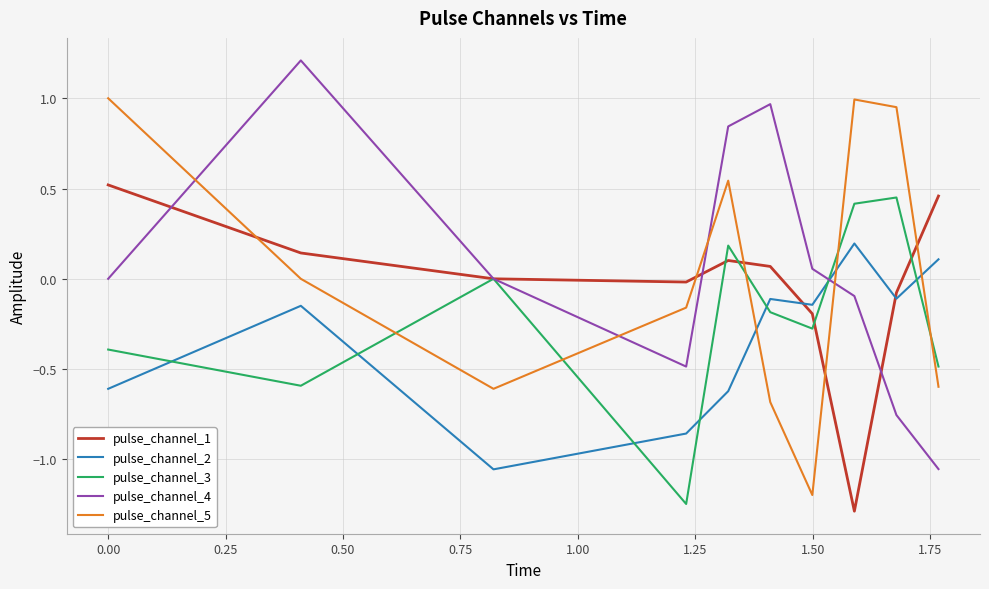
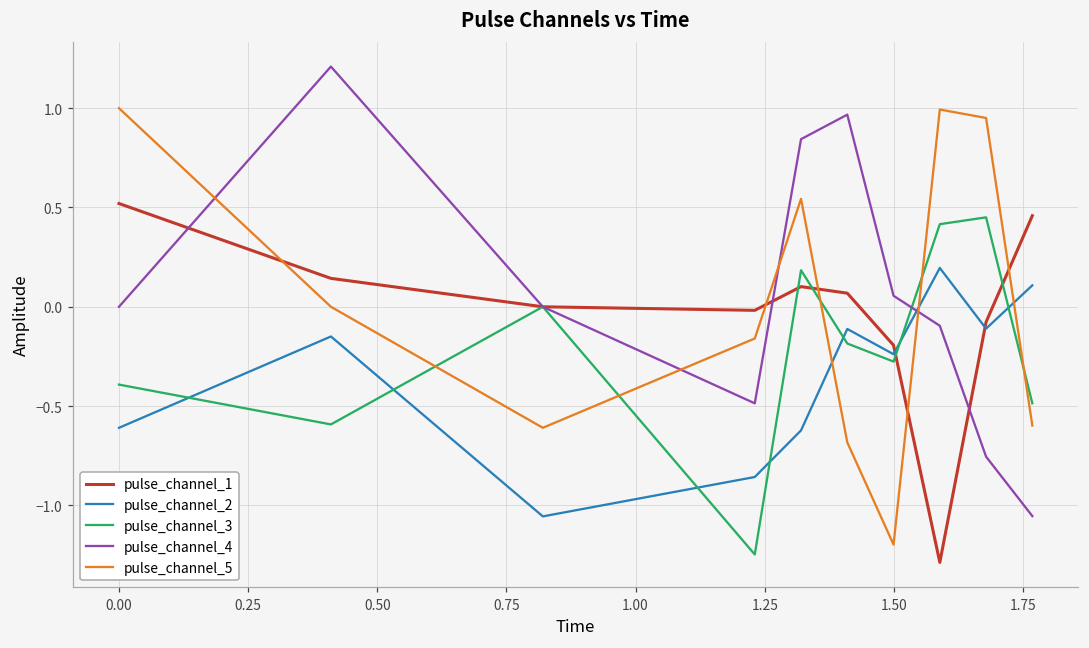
  {
    "pulse_channel_1": {
      "0.00": 0.52,
      "1.50": -0.19
    },
    "pulse_channel_2": {
      "0.00": -0.61,
-     "1.50": -0.14
+     "1.50": -0.24
    },
    "pulse_channel_3": {
      "0.00": -0.39,
      "1.50": -0.28
    },
    "pulse_channel_4": {
      "0.00": 0.00,
      "1.50": 0.06
    },
    "pulse_channel_5": {
      "0.00": 1.00,
      "1.50": -1.20
    }
  }
